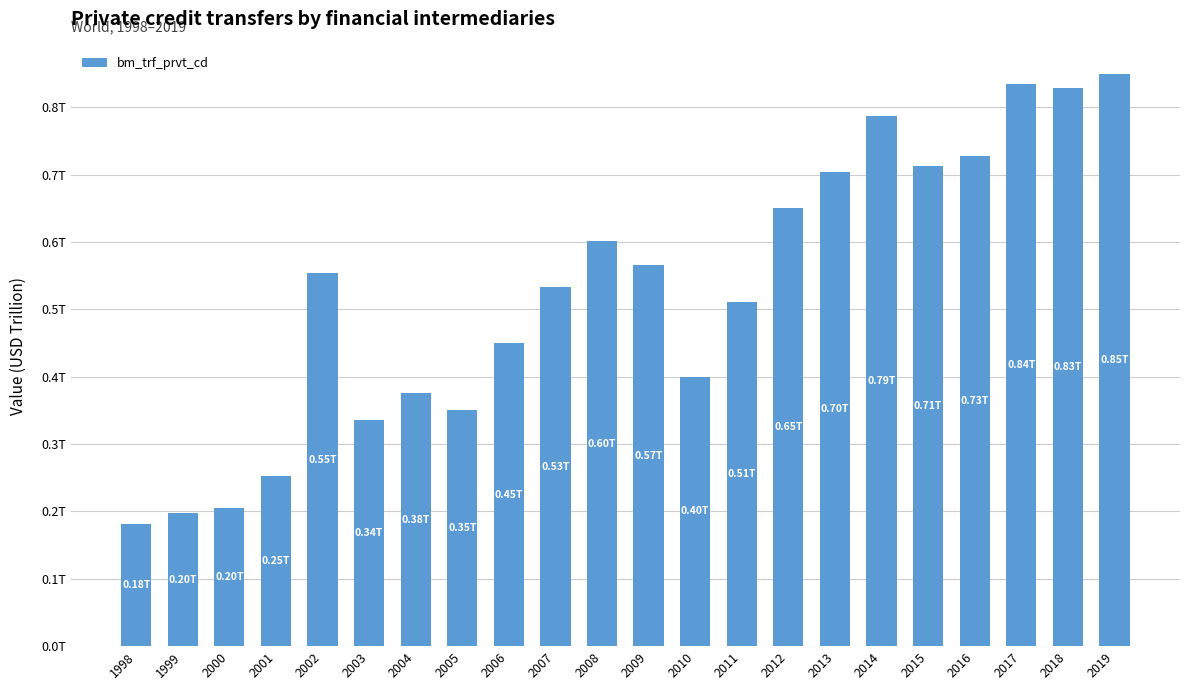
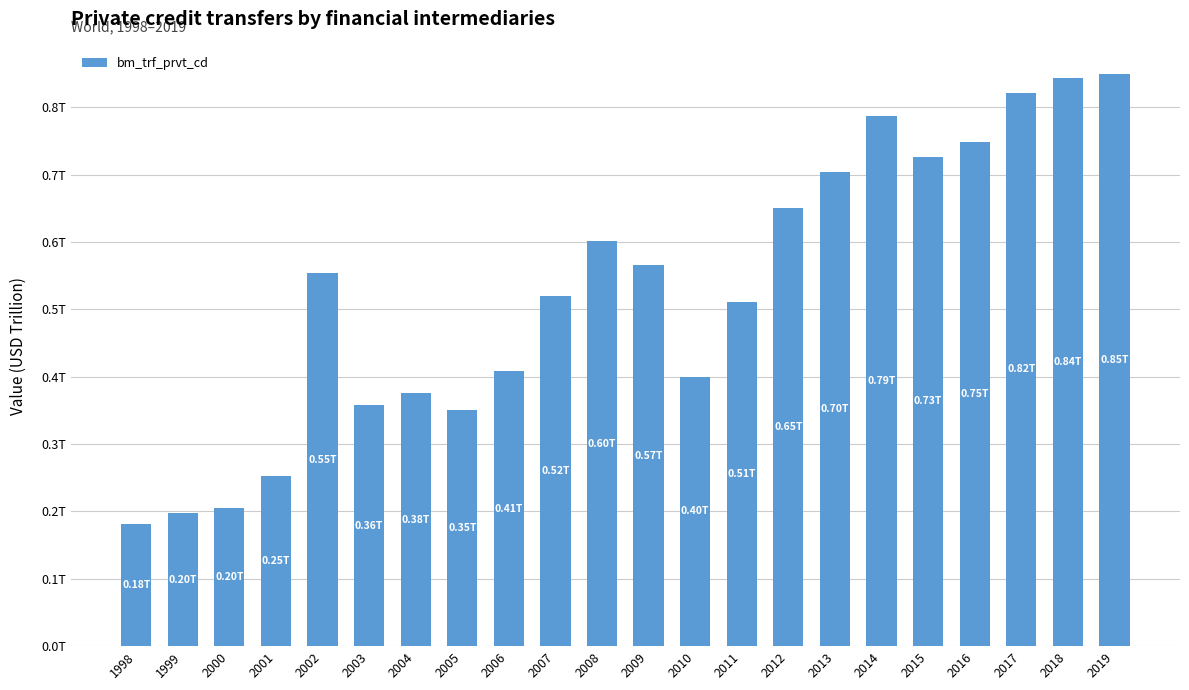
  {
    "1998": "0.18T",
    "1999": "0.20T",
    "2000": "0.20T",
    "2001": "0.25T",
    "2002": "0.55T",
-   "2003": "0.34T",
+   "2003": "0.36T",
    "2004": "0.38T",
    "2005": "0.35T",
-   "2006": "0.45T",
-   "2007": "0.53T",
+   "2006": "0.41T",
+   "2007": "0.52T",
    "2008": "0.60T",
    "2009": "0.57T",
    "2010": "0.40T",
    "2011": "0.51T",
    "2012": "0.65T",
    "2013": "0.70T",
    "2014": "0.79T",
-   "2015": "0.71T",
-   "2016": "0.73T",
-   "2017": "0.84T",
-   "2018": "0.83T",
+   "2015": "0.73T",
+   "2016": "0.75T",
+   "2017": "0.82T",
+   "2018": "0.84T",
    "2019": "0.85T"
  }
